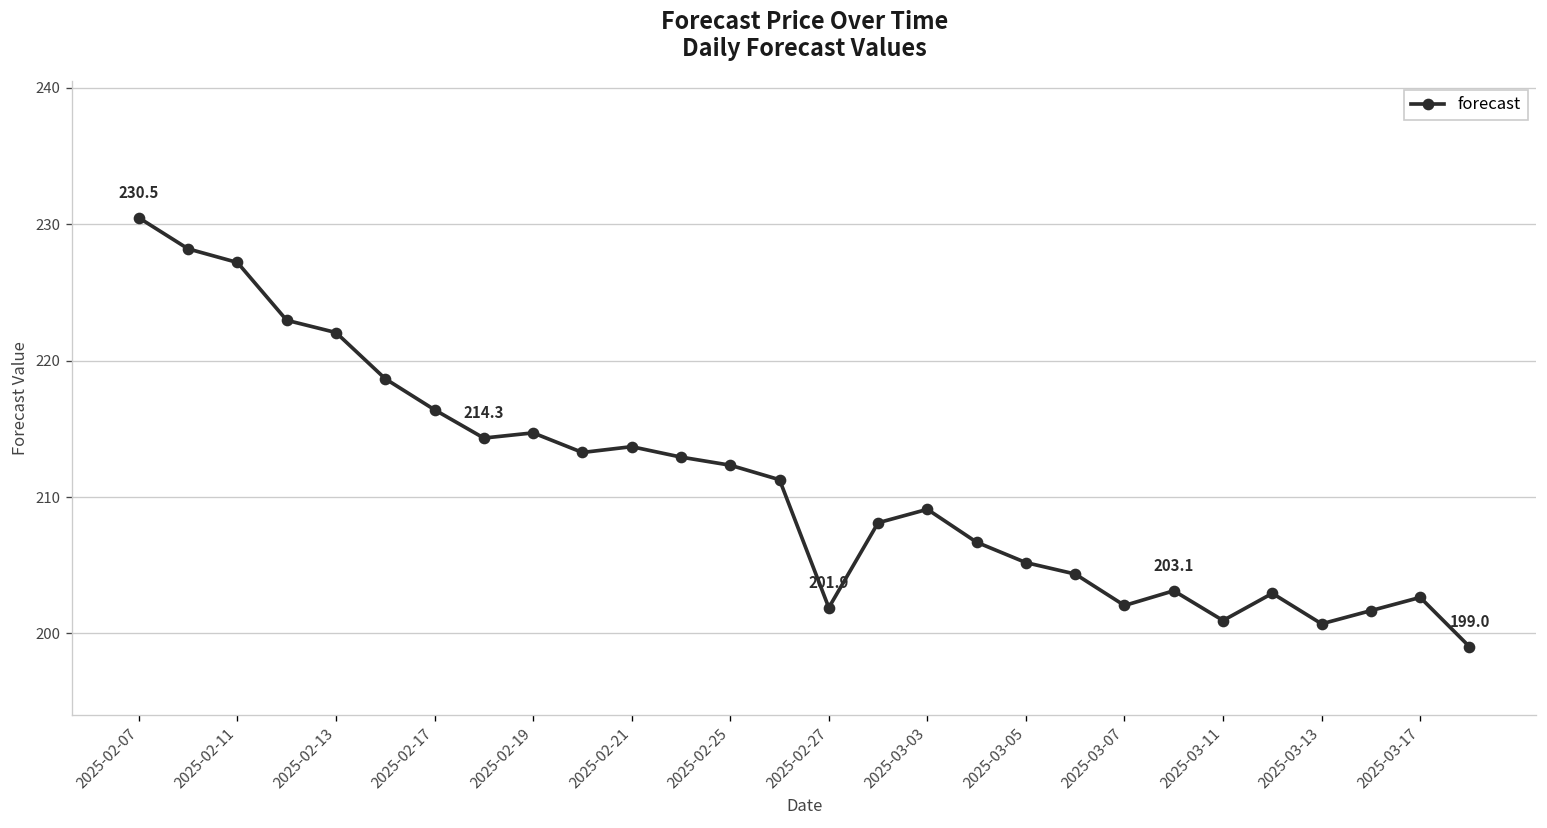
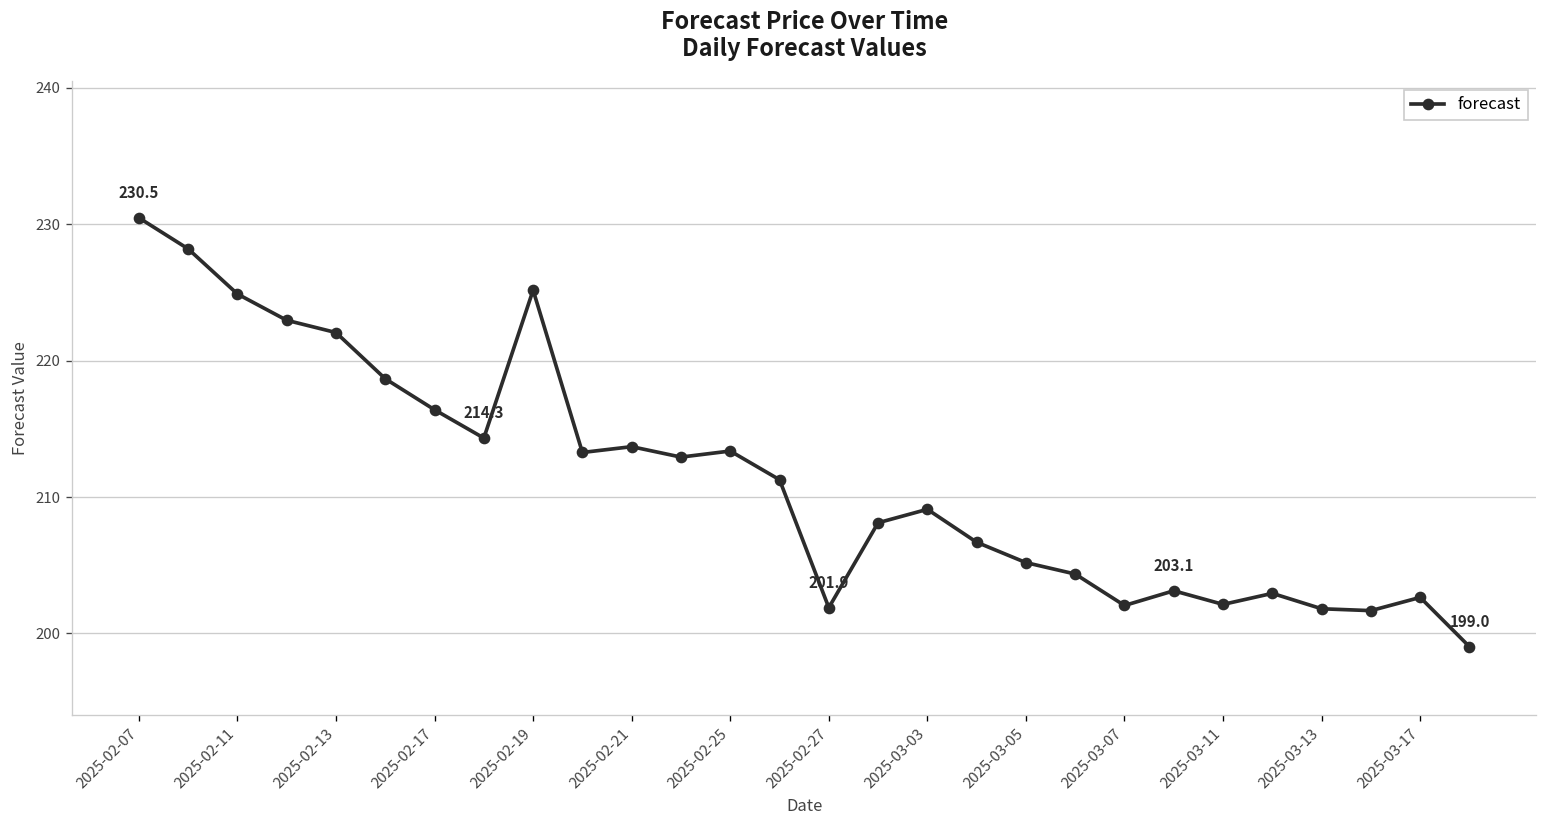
  {
-   "2025-02-11": 227.2,
+   "2025-02-11": 224.9,
    "2025-02-13": 222.1,
    "2025-02-17": 216.4,
-   "2025-02-19": 214.7,
+   "2025-02-19": 225.2,
    "2025-02-21": 213.7,
-   "2025-02-25": 212.3,
+   "2025-02-25": 213.4,
    "2025-03-03": 209.1,
    "2025-03-05": 205.2,
    "2025-03-07": 202.1,
-   "2025-03-11": 201.0,
-   "2025-03-13": 200.7,
+   "2025-03-11": 202.1,
+   "2025-03-13": 201.8,
    "2025-03-17": 202.6
  }
